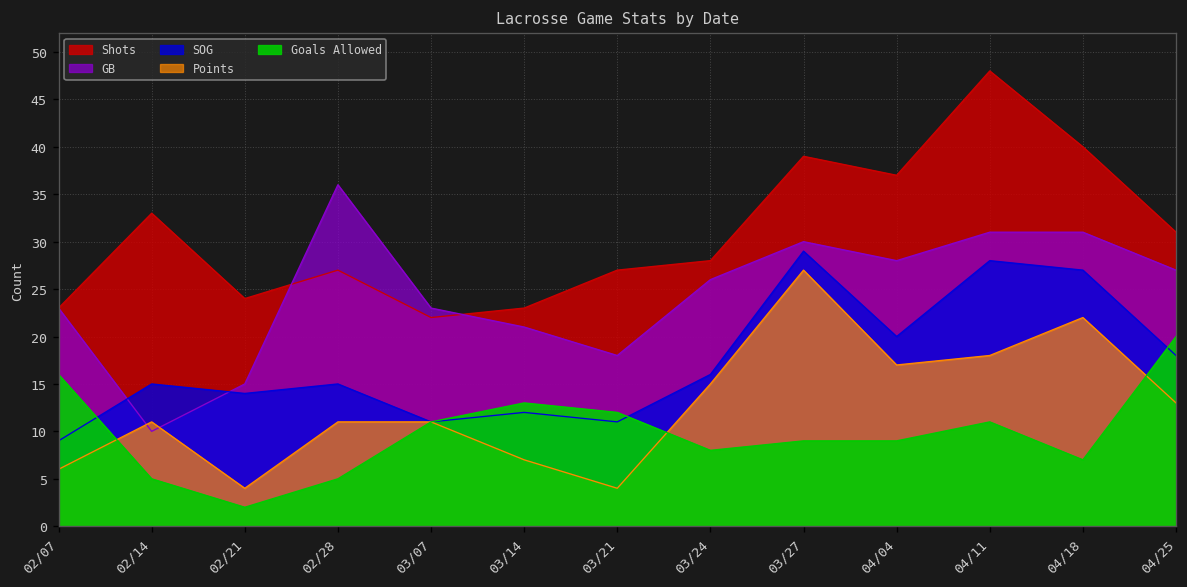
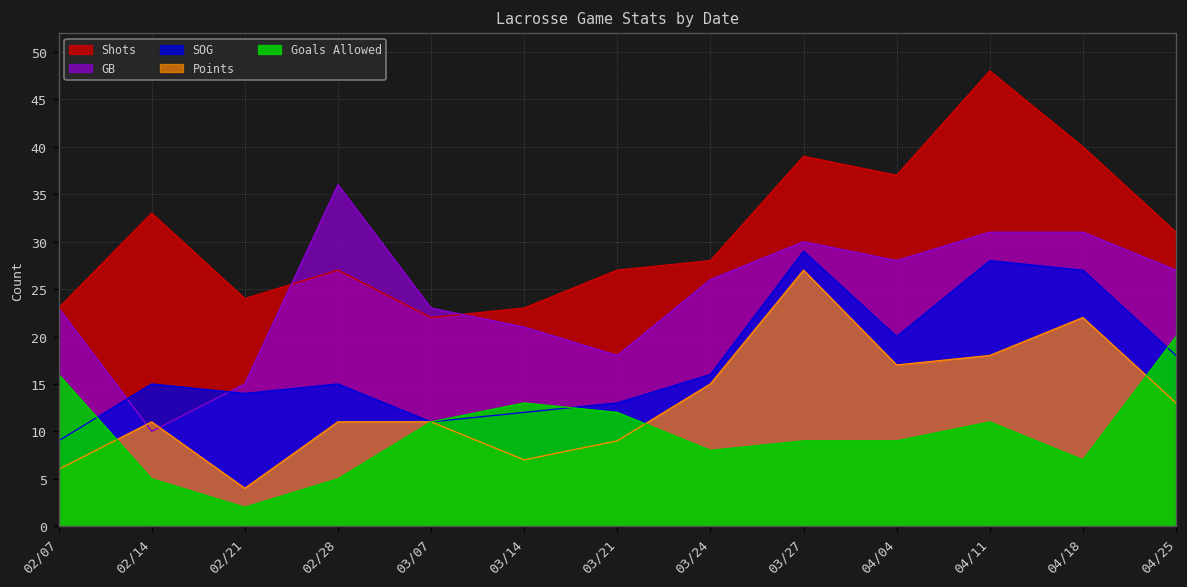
  {
    "Shots": {
      "02/14": 33,
      "02/21": 24,
      "02/28": 27,
      "03/07": 22,
      "03/14": 23,
      "03/21": 27,
      "03/24": 28,
      "03/27": 39,
      "04/04": 37,
      "04/11": 48,
      "04/18": 40,
      "04/25": 31
    },
    "GB": {
      "02/14": 10,
      "02/21": 15,
      "02/28": 36,
      "03/07": 23,
      "03/14": 21,
      "03/21": 18,
      "03/24": 26,
      "03/27": 30,
      "04/04": 28,
      "04/11": 31,
      "04/18": 31,
      "04/25": 27
    },
    "SOG": {
      "02/07": 9,
      "02/14": 15,
      "02/21": 14,
      "02/28": 15,
      "03/14": 12,
-     "03/21": 11,
+     "03/21": 13,
      "03/24": 16,
      "03/27": 29,
      "04/04": 20,
      "04/11": 28,
      "04/18": 27,
      "04/25": 18
    },
    "Points": {
      "02/07": 6,
      "02/14": 11,
      "02/21": 4,
      "02/28": 11,
      "03/14": 7,
-     "03/21": 4,
+     "03/21": 9,
      "03/24": 15,
      "03/27": 27,
      "04/04": 17,
      "04/11": 18,
      "04/18": 22,
      "04/25": 13
    },
    "Goals Allowed": {
      "02/07": 16,
      "02/14": 5,
      "02/21": 2,
      "02/28": 5,
      "03/14": 13,
      "03/21": 12,
      "03/24": 8,
      "03/27": 9,
      "04/04": 9,
      "04/11": 11,
      "04/18": 7,
      "04/25": 20
    }
  }
